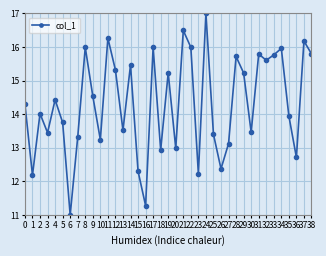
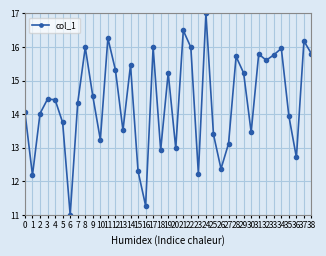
  {
-   "0": 14.3,
+   "0": 14.1,
    "1": 12.2,
    "2": 14.0,
-   "3": 13.4,
+   "3": 14.4,
    "4": 14.4,
    "5": 13.8,
    "6": 11.0,
-   "7": 13.3,
+   "7": 14.3,
    "8": 16.0,
    "9": 14.5
  }
